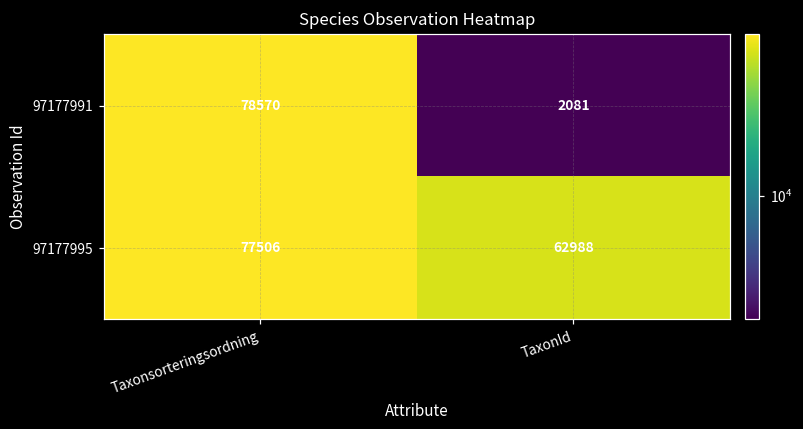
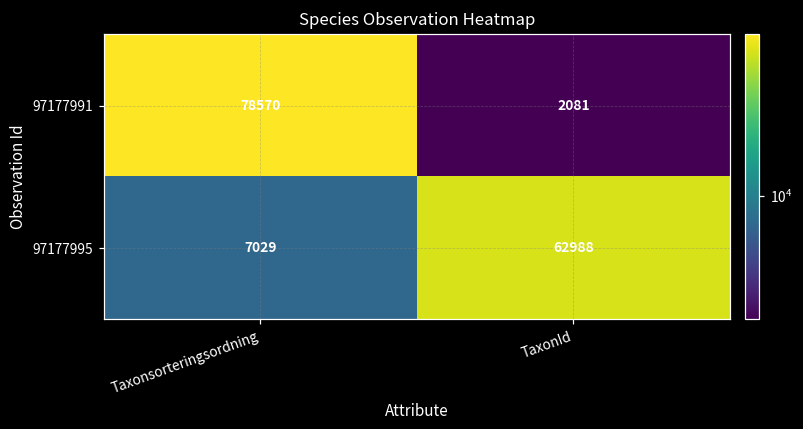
  {
    "97177991": {
      "Taxonsorteringsordning": 78570,
      "TaxonId": 2081
    },
    "97177995": {
-     "Taxonsorteringsordning": 77506,
+     "Taxonsorteringsordning": 7029,
      "TaxonId": 62988
    }
  }
